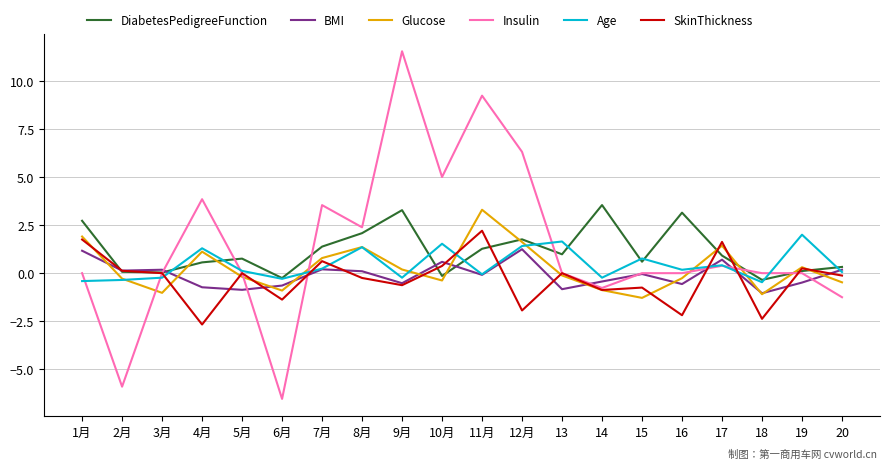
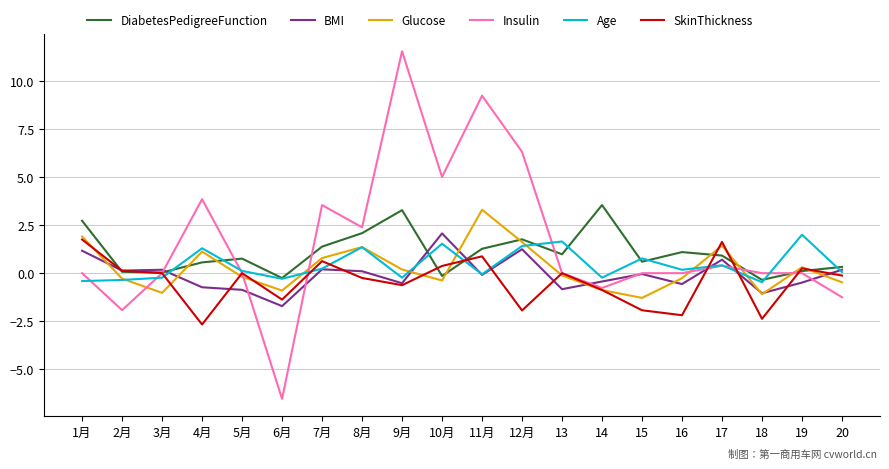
  {
    "DiabetesPedigreeFunction": {
      "1月": 2.7,
      "4月": 0.6,
      "5月": 0.8,
      "7月": 1.4,
      "8月": 2.1,
      "9月": 3.3,
      "10月": -0.1,
      "11月": 1.3,
      "12月": 1.8,
      "13": 1.0,
      "14": 3.5,
      "15": 0.6,
-     "16": 3.1,
+     "16": 1.1,
      "17": 0.9,
      "20": 0.3
    },
    "BMI": {
      "1月": 1.2,
      "3月": 0.2,
      "4月": -0.7,
      "5月": -0.9,
-     "6月": -0.6,
+     "6月": -1.7,
      "8月": 0.1,
-     "10月": 0.6,
+     "10月": 2.1,
      "12月": 1.2,
      "13": -0.8,
      "14": -0.4,
      "16": -0.6,
      "17": 0.7,
      "19": -0.5
    },
    "Glucose": {
      "1月": 1.9,
      "3月": -1.0,
      "4月": 1.1,
      "5月": -0.2,
      "6月": -0.9,
      "7月": 0.8,
      "9月": 0.2,
      "10月": -0.4,
      "11月": 3.3,
      "12月": 1.6,
      "15": -1.3,
      "16": -0.3,
      "17": 1.4,
      "20": -0.5
    },
    "Insulin": {
      "1月": 0.0,
-     "2月": -5.9,
+     "2月": -1.9,
      "4月": 3.8,
      "6月": -6.5,
      "7月": 3.5,
      "8月": 2.4,
      "9月": 11.5,
      "10月": 5.0,
      "11月": 9.2,
      "12月": 6.3,
      "16": 0.0,
      "18": 0.0,
      "20": -1.3
    },
    "Age": {
      "1月": -0.4,
      "3月": -0.2,
      "4月": 1.3,
      "9月": -0.2,
      "10月": 1.5,
      "12月": 1.4,
      "13": 1.6,
      "14": -0.2,
      "15": 0.8,
      "16": 0.2,
      "19": 2.0
    },
    "SkinThickness": {
      "1月": 1.8,
      "4月": -2.7,
      "6月": -1.4,
      "7月": 0.6,
      "8月": -0.3,
      "10月": 0.4,
-     "11月": 2.2,
+     "11月": 0.9,
      "12月": -1.9,
-     "15": -0.8,
+     "15": -1.9,
      "16": -2.2,
      "17": 1.6,
      "18": -2.4,
      "20": -0.1
    }
  }
